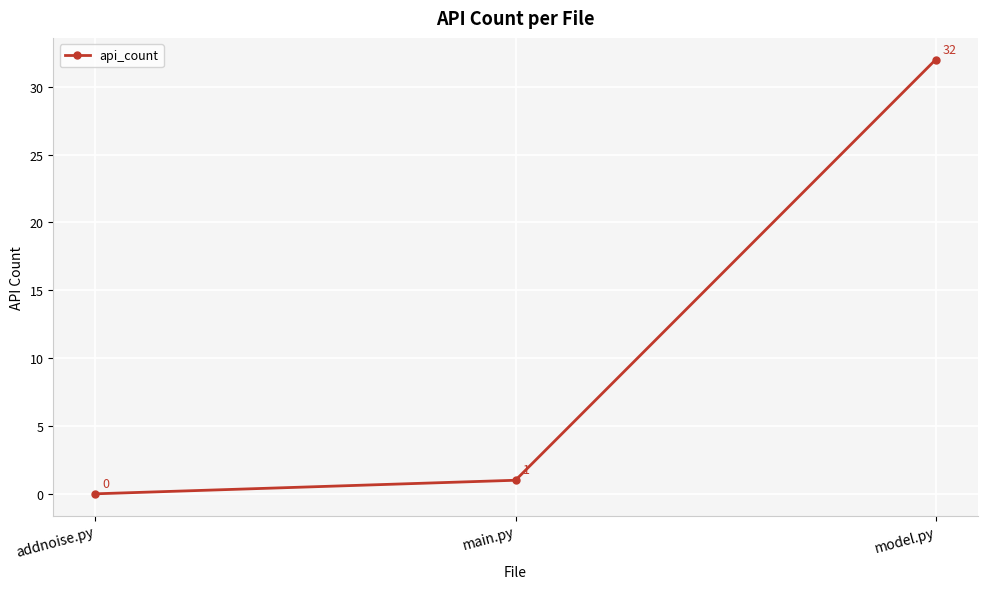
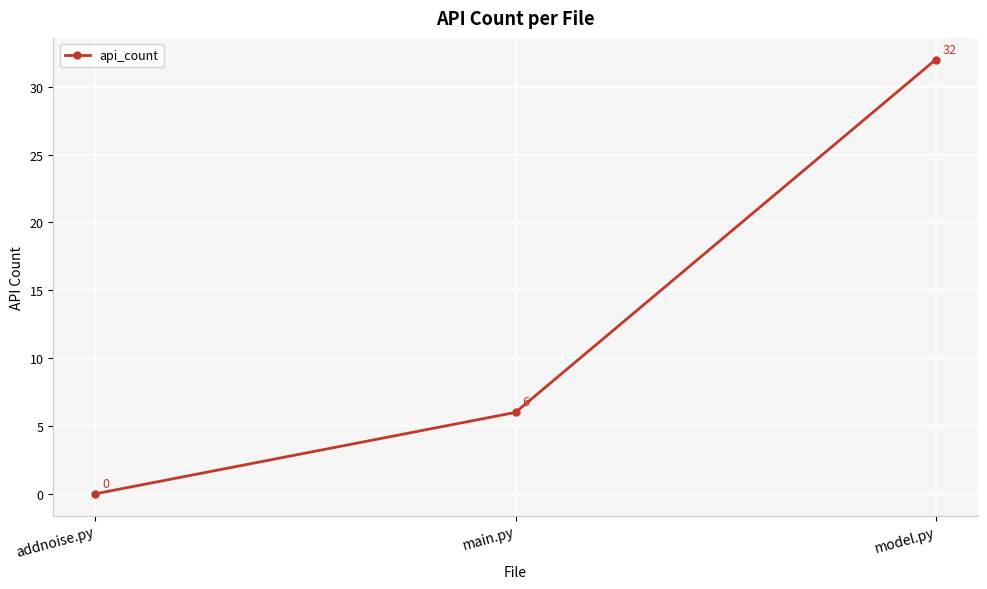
  {
    "addnoise.py": 0,
-   "main.py": 1,
+   "main.py": 6,
    "model.py": 32
  }
